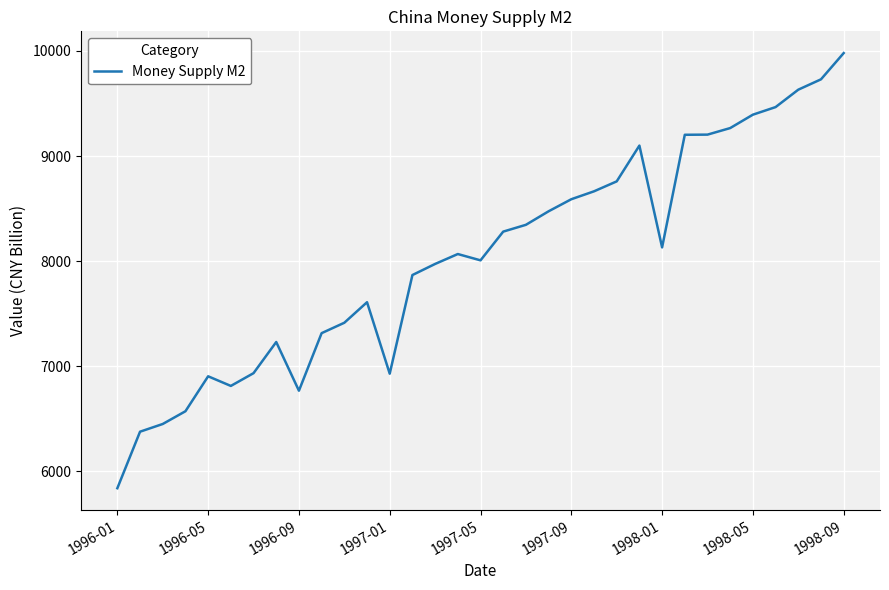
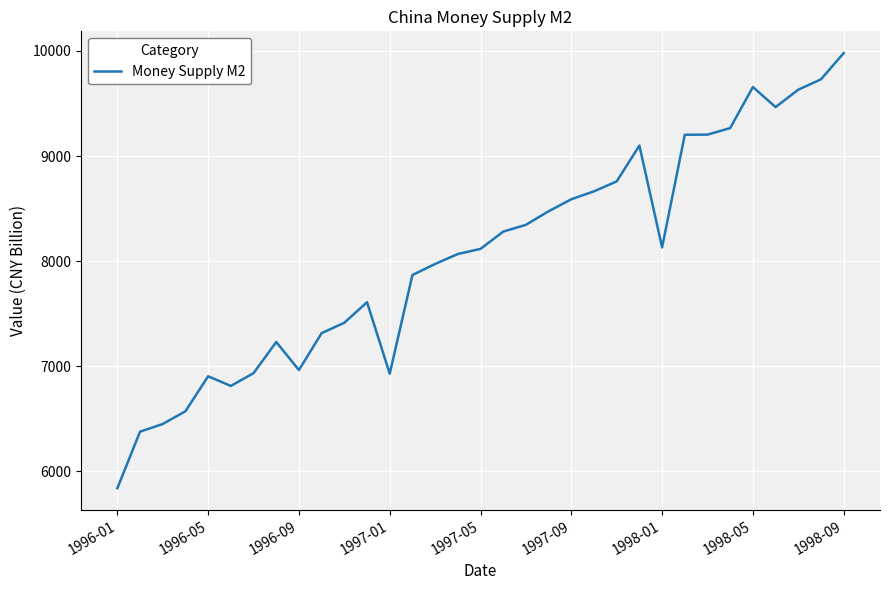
  {
    "1996-01": 5840,
    "1996-05": 6900,
-   "1996-09": 6770,
+   "1996-09": 6960,
    "1997-01": 6930,
-   "1997-05": 8010,
+   "1997-05": 8120,
    "1997-09": 8590,
    "1998-01": 8130,
-   "1998-05": 9390,
+   "1998-05": 9660,
    "1998-09": 9980
  }
